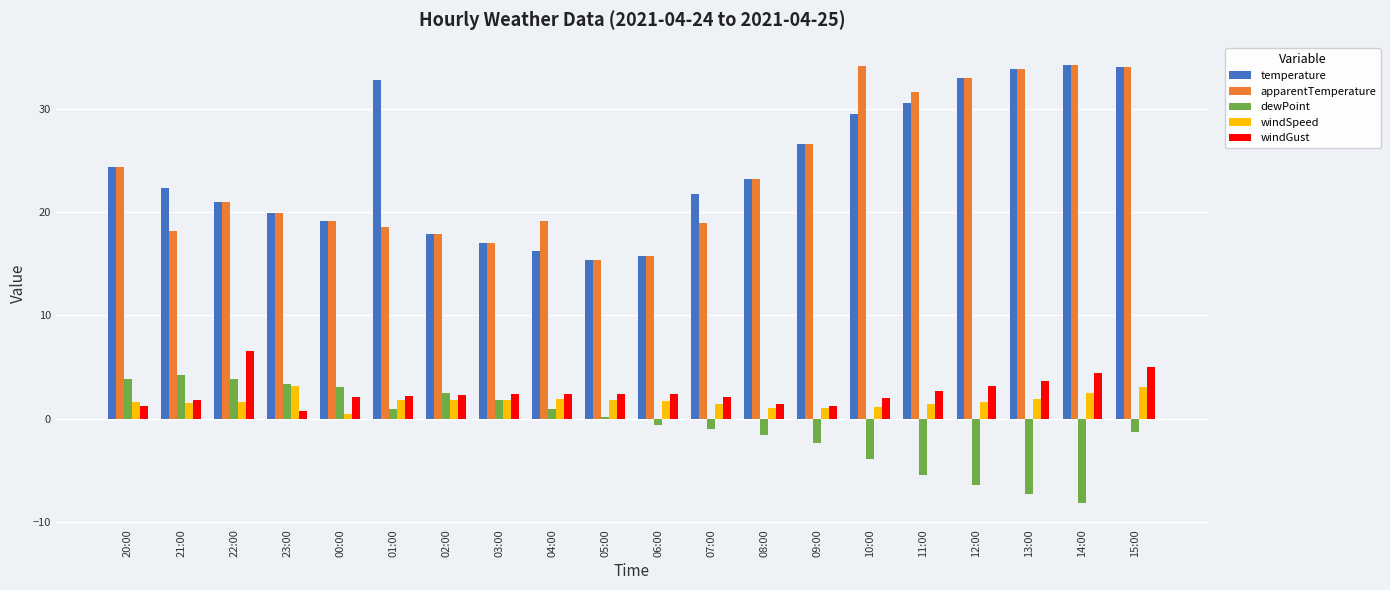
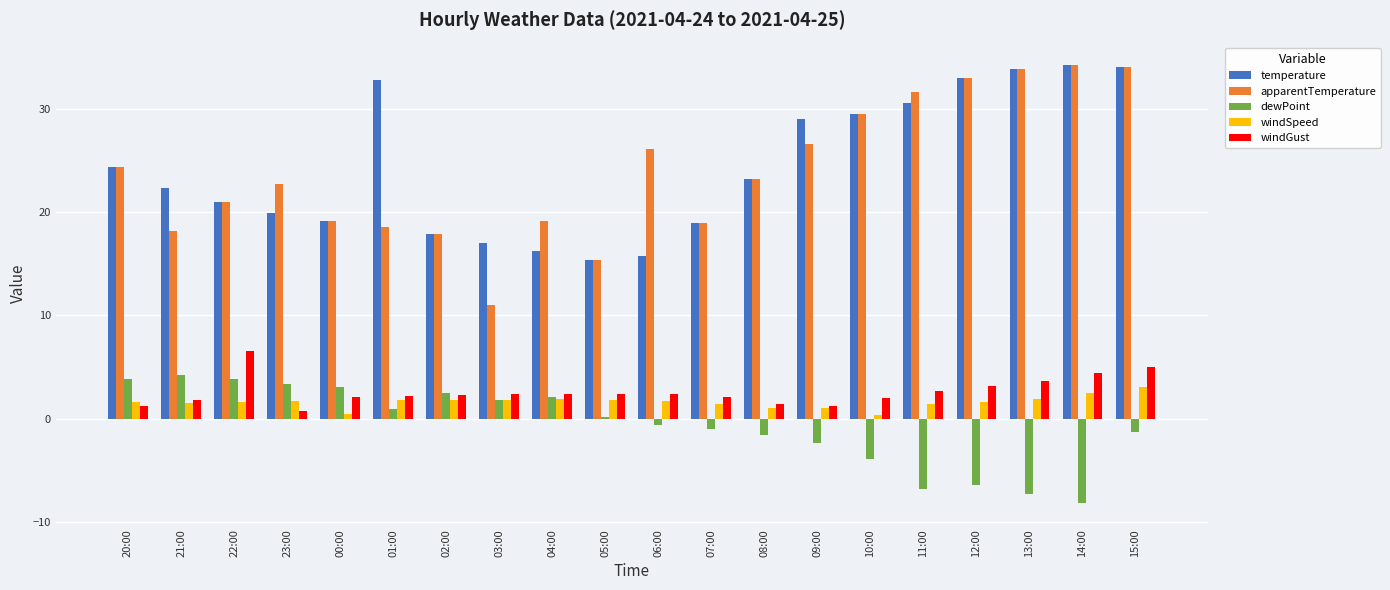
  {
    "temperature": {
      "20:00": 24.4,
      "21:00": 22.3,
      "22:00": 20.9,
      "23:00": 20.0,
      "00:00": 19.1,
      "01:00": 32.8,
      "02:00": 17.9,
      "03:00": 17.0,
      "04:00": 16.2,
      "05:00": 15.4,
      "06:00": 15.8,
-     "07:00": 21.8,
+     "07:00": 19.0,
      "08:00": 23.2,
-     "09:00": 26.6,
+     "09:00": 29.0,
      "10:00": 29.5,
      "11:00": 30.6,
      "12:00": 33.0,
      "13:00": 33.9,
      "14:00": 34.3,
      "15:00": 34.1
    },
    "apparentTemperature": {
      "20:00": 24.4,
      "21:00": 18.2,
      "22:00": 20.9,
-     "23:00": 20.0,
+     "23:00": 22.7,
      "00:00": 19.1,
      "01:00": 18.6,
      "02:00": 17.9,
-     "03:00": 17.0,
+     "03:00": 11.1,
      "04:00": 19.1,
      "05:00": 15.4,
-     "06:00": 15.8,
+     "06:00": 26.1,
      "07:00": 19.0,
      "08:00": 23.2,
      "09:00": 26.6,
-     "10:00": 34.2,
+     "10:00": 29.5,
      "11:00": 31.7,
      "12:00": 33.0,
      "13:00": 33.9,
      "14:00": 34.3,
      "15:00": 34.1
    },
    "dewPoint": {
      "20:00": 3.9,
      "21:00": 4.2,
      "22:00": 3.8,
      "23:00": 3.4,
      "00:00": 3.1,
      "01:00": 0.9,
      "02:00": 2.5,
      "03:00": 1.8,
-     "04:00": 1.0,
+     "04:00": 2.1,
      "06:00": -0.6,
      "07:00": -1.0,
      "08:00": -1.6,
      "09:00": -2.4,
      "10:00": -3.9,
-     "11:00": -5.5,
+     "11:00": -6.8,
      "12:00": -6.4,
      "13:00": -7.3,
      "14:00": -8.1,
      "15:00": -1.3
    },
    "windSpeed": {
      "20:00": 1.7,
      "21:00": 1.5,
      "22:00": 1.6,
-     "23:00": 3.2,
+     "23:00": 1.7,
      "00:00": 0.5,
      "01:00": 1.8,
      "02:00": 1.8,
      "03:00": 1.9,
      "04:00": 1.9,
      "05:00": 1.9,
      "06:00": 1.8,
      "07:00": 1.4,
      "08:00": 1.1,
      "09:00": 1.0,
-     "10:00": 1.2,
+     "10:00": 0.4,
      "11:00": 1.5,
      "12:00": 1.6,
      "13:00": 1.9,
      "14:00": 2.5,
      "15:00": 3.1
    },
    "windGust": {
      "20:00": 1.2,
      "21:00": 1.8,
      "22:00": 6.6,
      "23:00": 0.8,
      "00:00": 2.1,
      "01:00": 2.2,
      "02:00": 2.3,
      "03:00": 2.4,
      "04:00": 2.4,
      "05:00": 2.4,
      "06:00": 2.4,
      "07:00": 2.1,
      "08:00": 1.4,
      "09:00": 1.2,
      "10:00": 2.1,
      "11:00": 2.7,
      "12:00": 3.2,
      "13:00": 3.7,
      "14:00": 4.5,
      "15:00": 5.0
    }
  }
